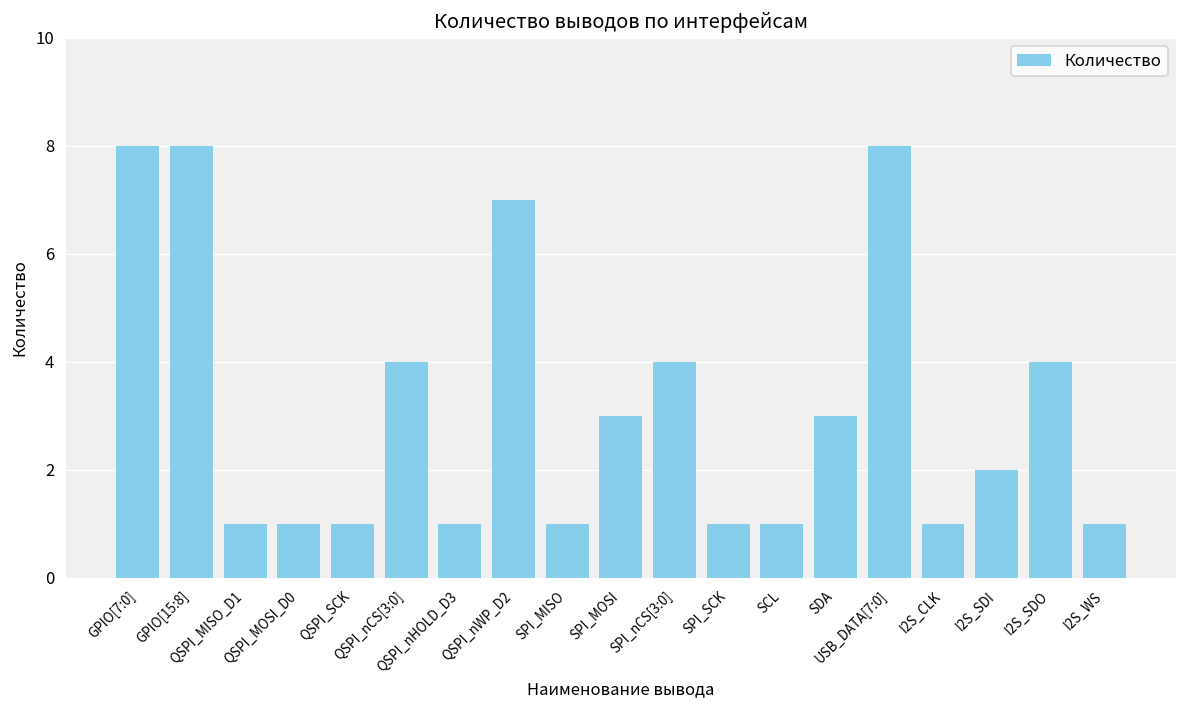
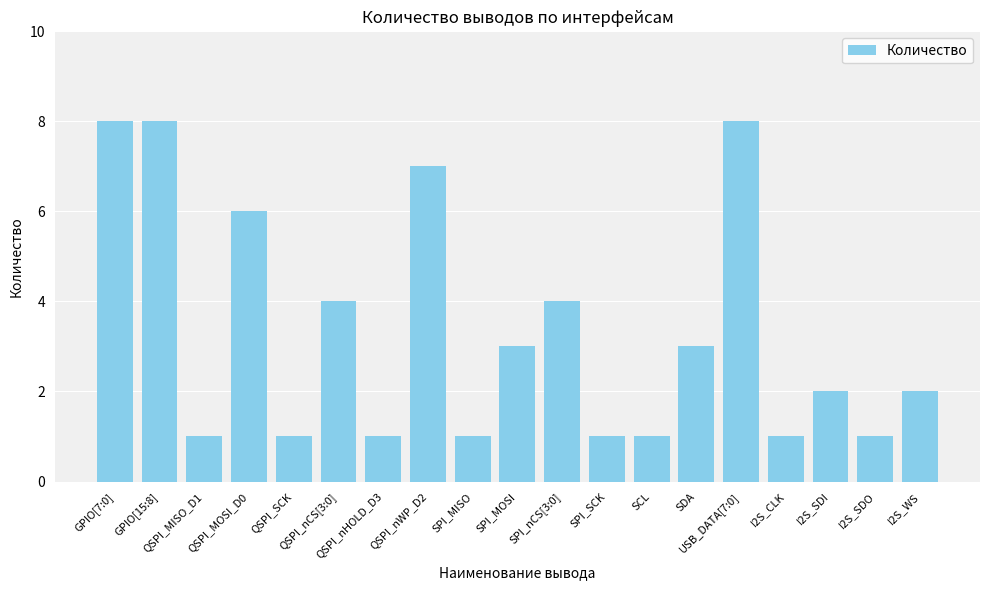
  {
    "GPIO[7:0]": 8,
    "GPIO[15:8]": 8,
    "QSPI_MISO_D1": 1,
-   "QSPI_MOSI_D0": 1,
+   "QSPI_MOSI_D0": 6,
    "QSPI_SCK": 1,
    "QSPI_nCS[3:0]": 4,
    "QSPI_nHOLD_D3": 1,
    "QSPI_nWP_D2": 7,
    "SPI_MISO": 1,
    "SPI_MOSI": 3,
    "SPI_nCS[3:0]": 4,
    "SPI_SCK": 1,
    "SCL": 1,
    "SDA": 3,
    "USB_DATA[7:0]": 8,
    "I2S_CLK": 1,
    "I2S_SDI": 2,
-   "I2S_SDO": 4,
-   "I2S_WS": 1
+   "I2S_SDO": 1,
+   "I2S_WS": 2
  }
